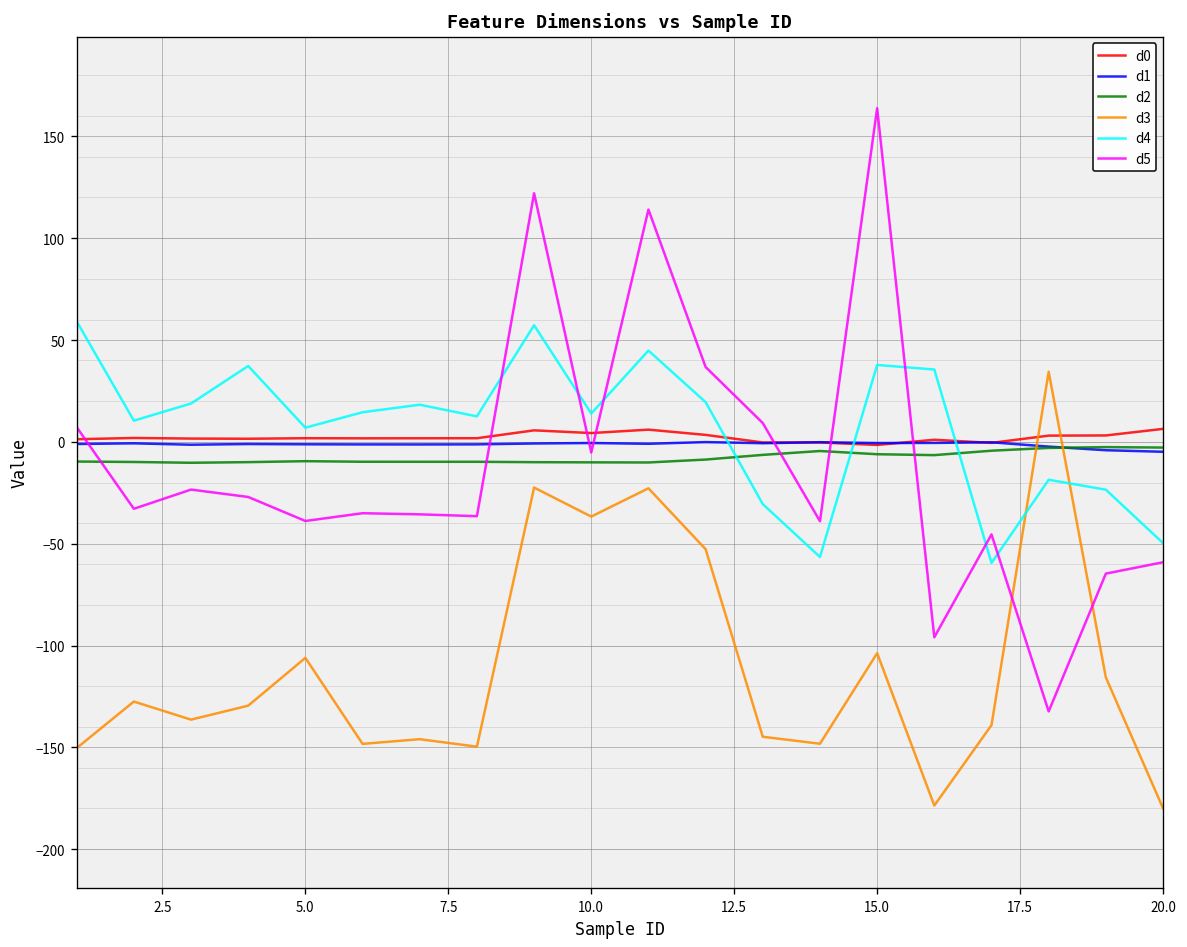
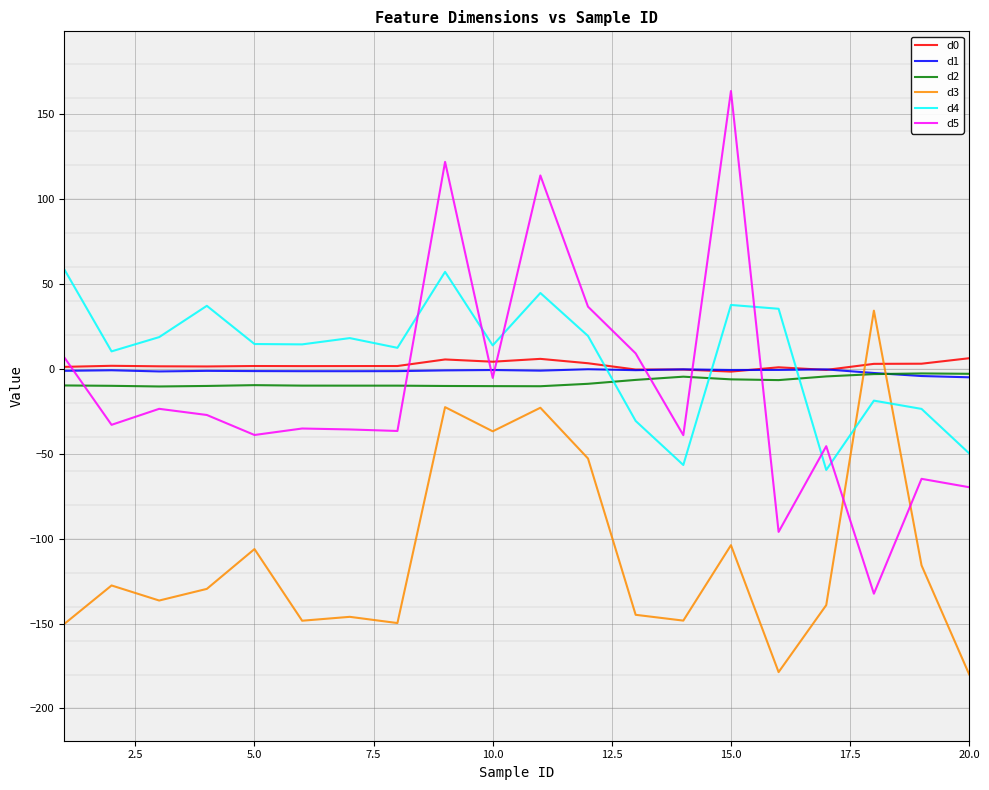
  {
    "d0": {
      "5.0": 2,
      "10.0": 4,
      "20.0": 6
    },
    "d1": {
      "5.0": -1,
      "10.0": -1,
      "20.0": -5
    },
    "d2": {
      "5.0": -9,
      "10.0": -10,
      "15.0": -6,
      "20.0": -3
    },
    "d3": {
      "5.0": -106,
      "10.0": -37,
      "15.0": -104,
      "20.0": -180
    },
    "d4": {
-     "5.0": 7,
+     "5.0": 15,
      "10.0": 14,
      "15.0": 38,
      "20.0": -50
    },
    "d5": {
      "5.0": -39,
      "10.0": -5,
      "15.0": 164,
-     "20.0": -59
+     "20.0": -70
    }
  }
